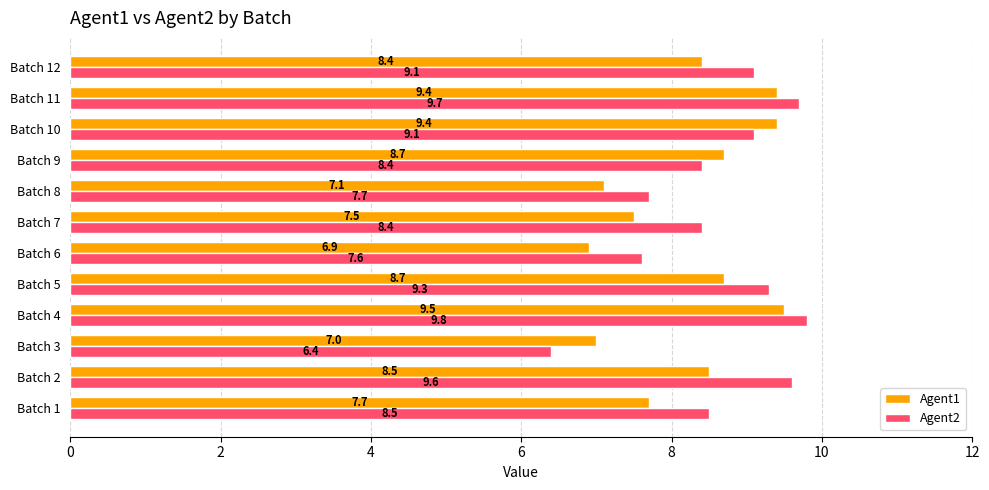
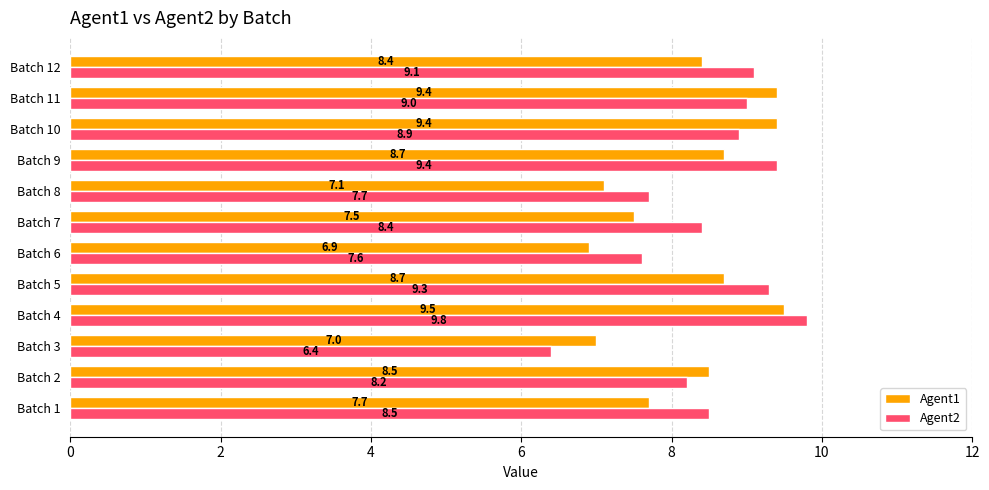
  {
    "Agent1": {
      "Batch 12": 8.4,
      "Batch 11": 9.4,
      "Batch 10": 9.4,
      "Batch 9": 8.7,
      "Batch 8": 7.1,
      "Batch 7": 7.5,
      "Batch 6": 6.9,
      "Batch 5": 8.7,
      "Batch 4": 9.5,
      "Batch 3": 7.0,
      "Batch 2": 8.5,
      "Batch 1": 7.7
    },
    "Agent2": {
      "Batch 12": 9.1,
-     "Batch 11": 9.7,
-     "Batch 10": 9.1,
-     "Batch 9": 8.4,
+     "Batch 11": 9.0,
+     "Batch 10": 8.9,
+     "Batch 9": 9.4,
      "Batch 8": 7.7,
      "Batch 7": 8.4,
      "Batch 6": 7.6,
      "Batch 5": 9.3,
      "Batch 4": 9.8,
      "Batch 3": 6.4,
-     "Batch 2": 9.6,
+     "Batch 2": 8.2,
      "Batch 1": 8.5
    }
  }
